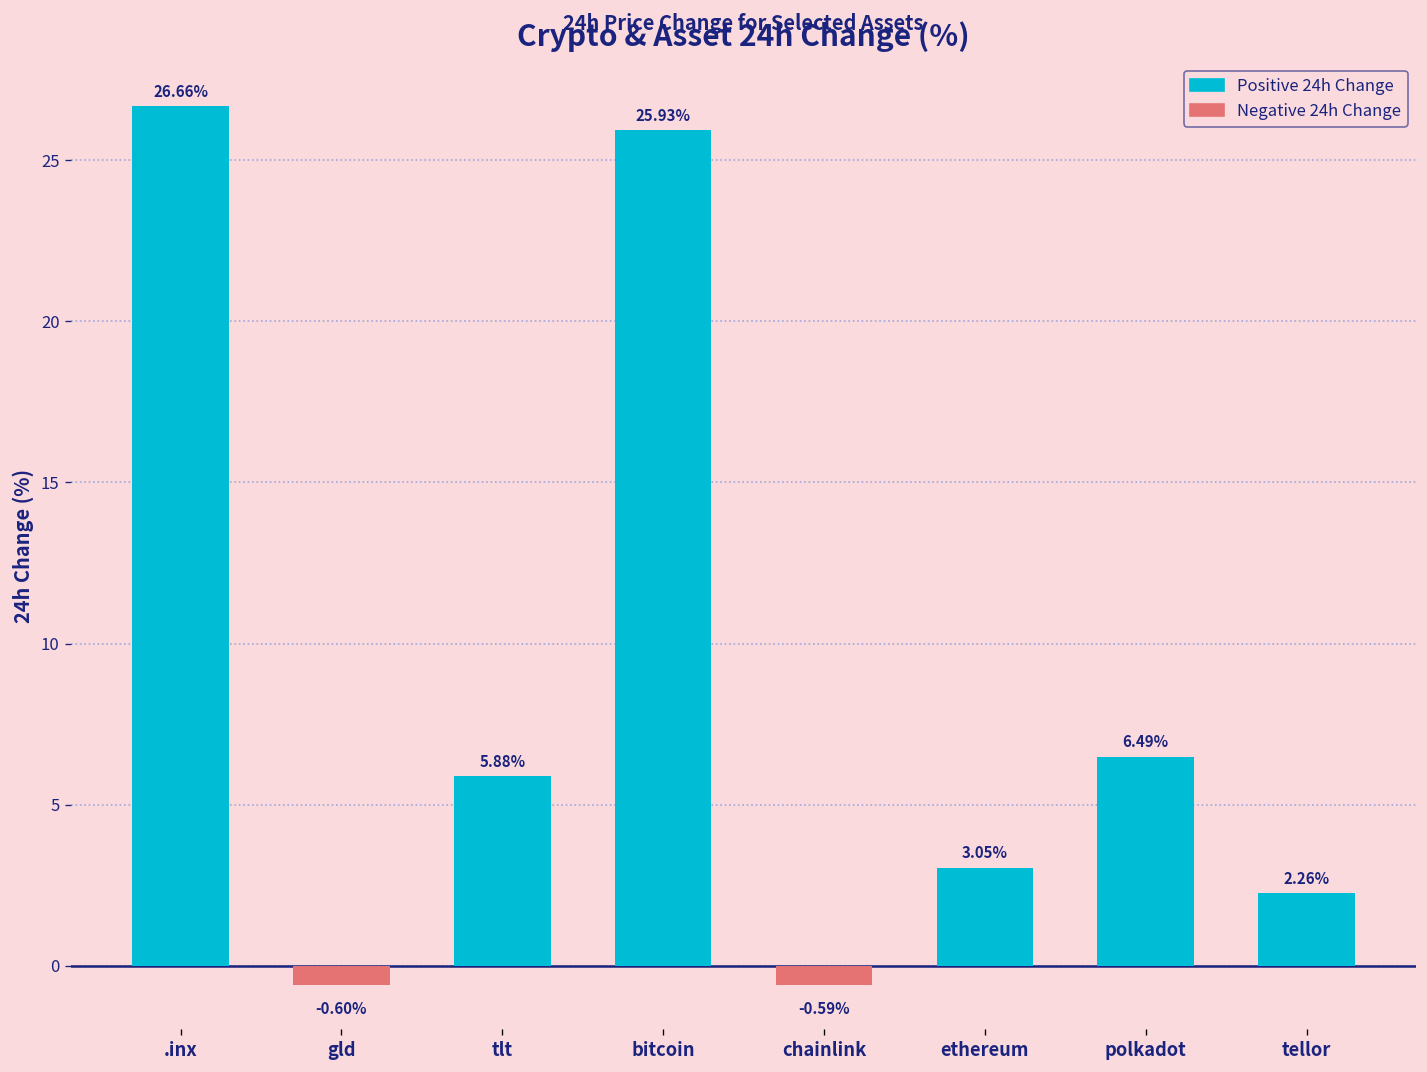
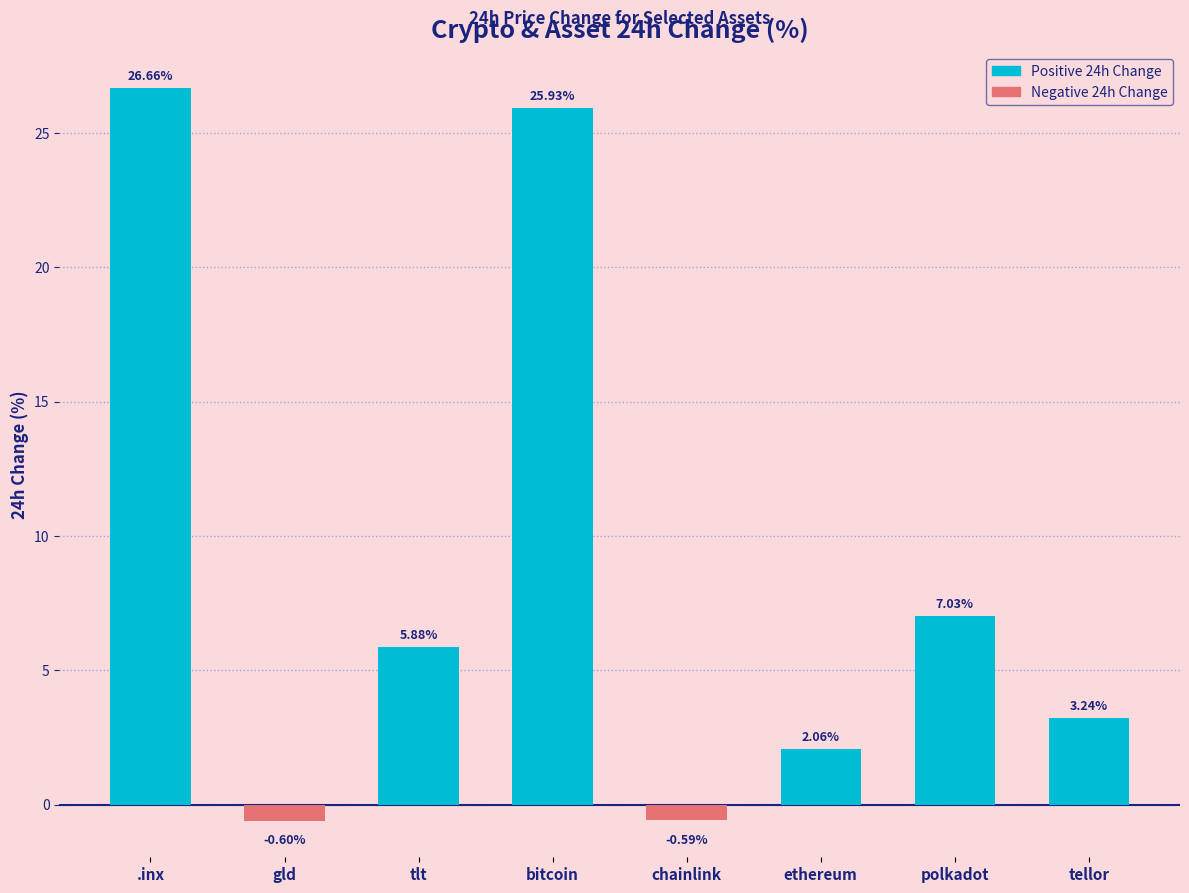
  {
    ".inx": "26.66%",
    "gld": "-0.60%",
    "tlt": "5.88%",
    "bitcoin": "25.93%",
    "chainlink": "-0.59%",
-   "ethereum": "3.05%",
-   "polkadot": "6.49%",
-   "tellor": "2.26%"
+   "ethereum": "2.06%",
+   "polkadot": "7.03%",
+   "tellor": "3.24%"
  }
